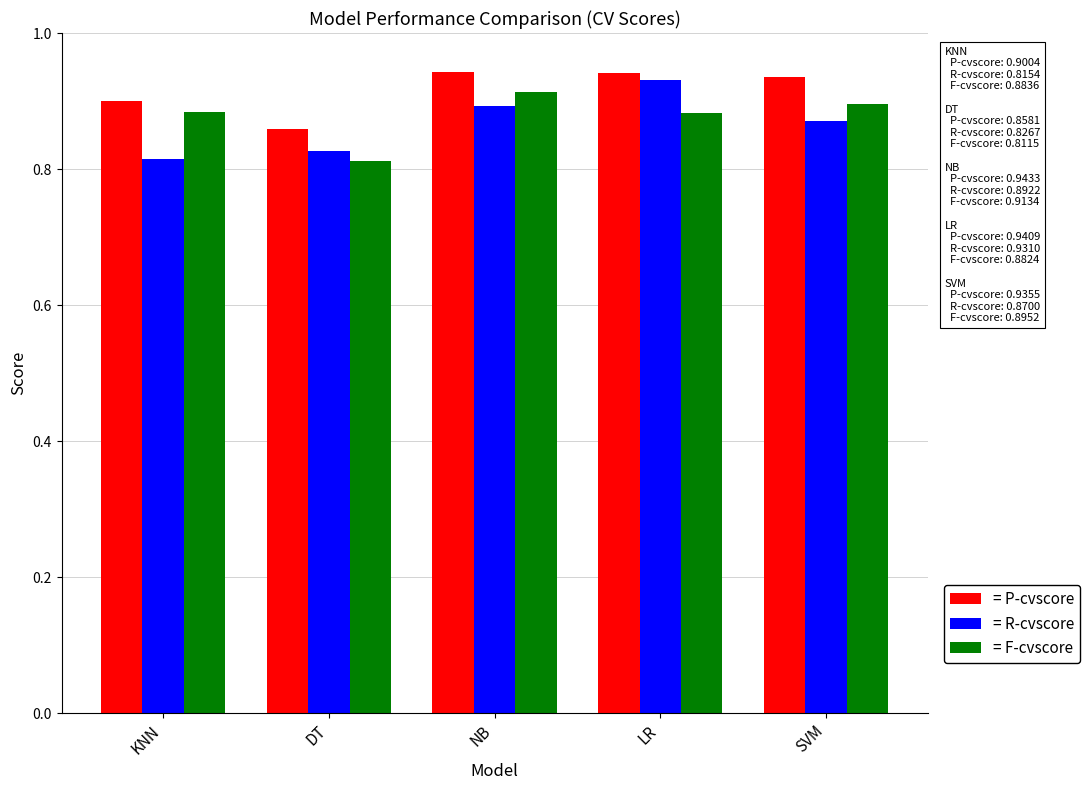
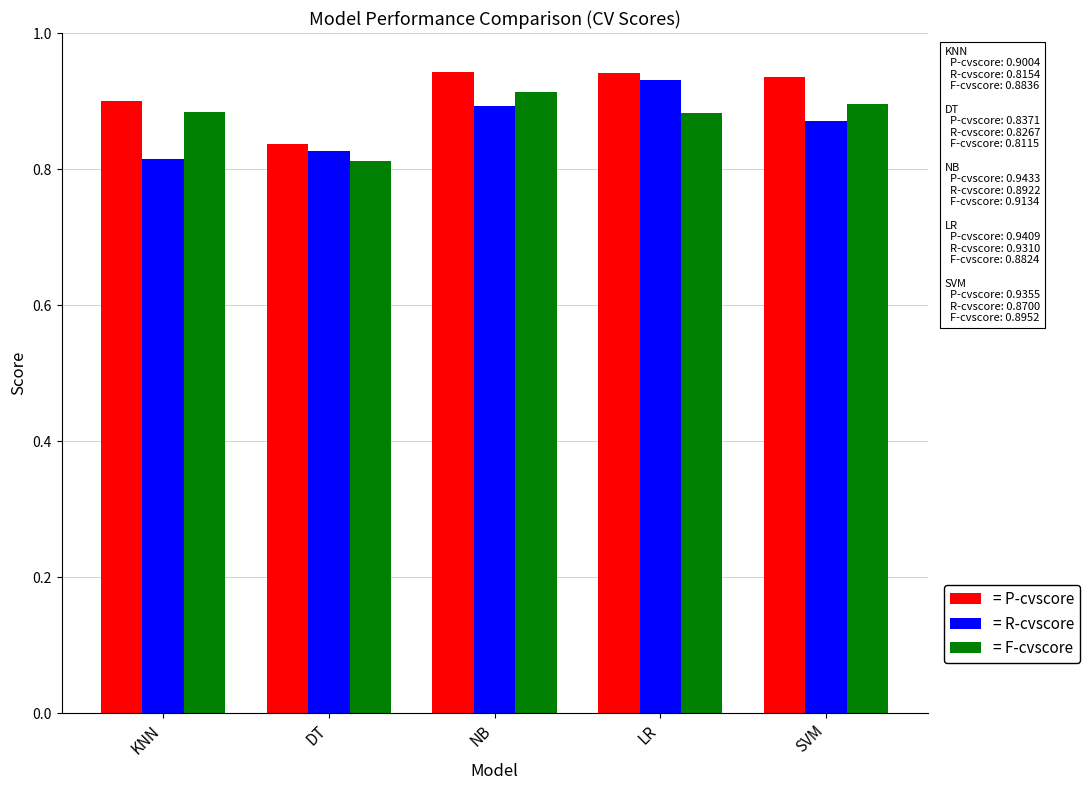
  {
    "= P-cvscore": {
-     "DT": 0.8581
+     "DT": 0.8371
    },
    "= R-cvscore": {
      "KNN": 0.82,
      "DT": 0.83,
      "NB": 0.89,
      "LR": 0.93,
      "SVM": 0.87
    },
    "= F-cvscore": {
      "KNN": 0.88,
      "DT": 0.81,
      "NB": 0.91,
      "LR": 0.88,
      "SVM": 0.90
    }
  }
